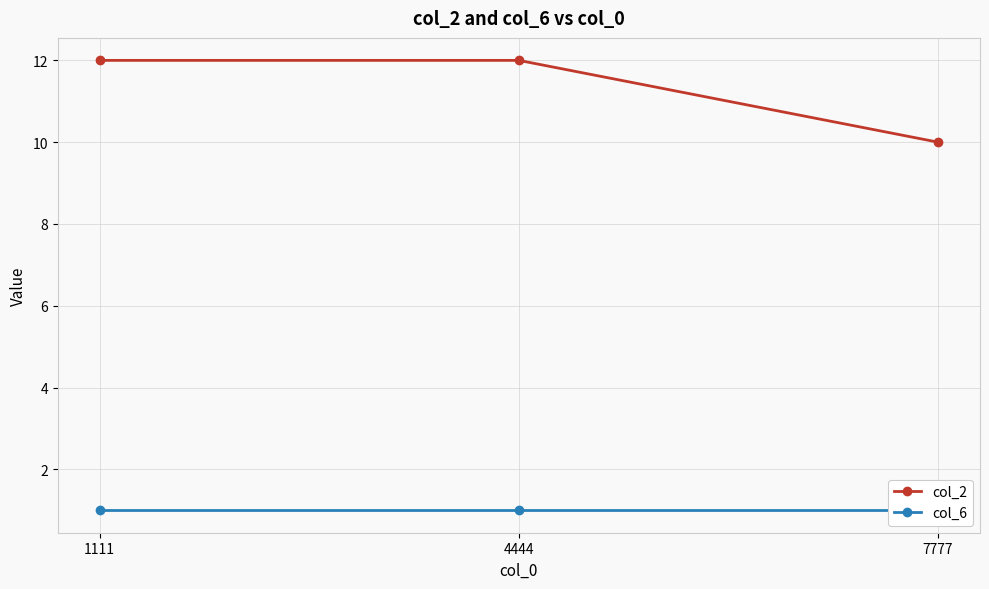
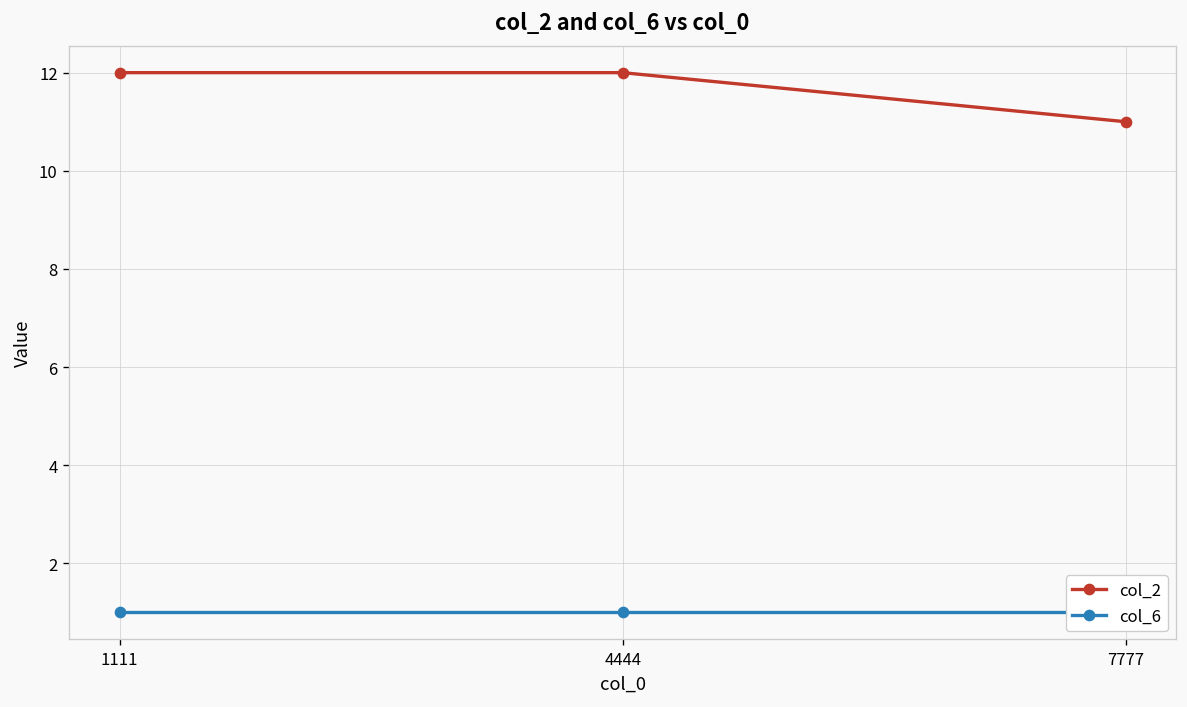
  {
    "col_2": {
      "1111": 12,
      "4444": 12,
-     "7777": 10
+     "7777": 11
    },
    "col_6": {
      "1111": 1,
      "4444": 1
    }
  }
